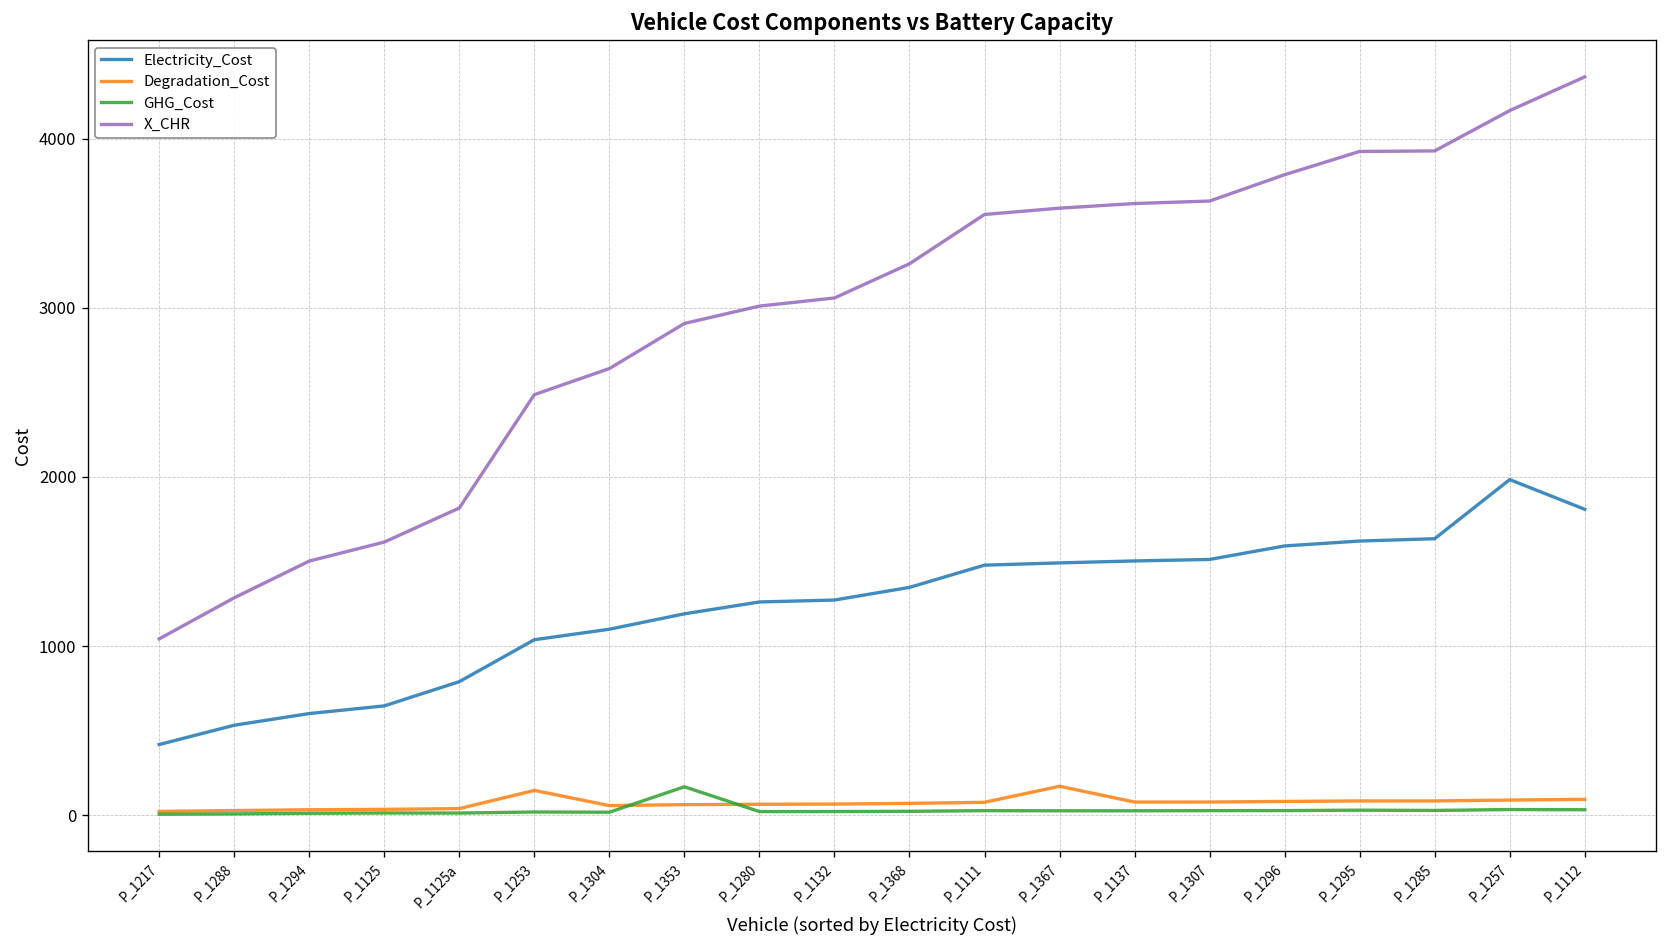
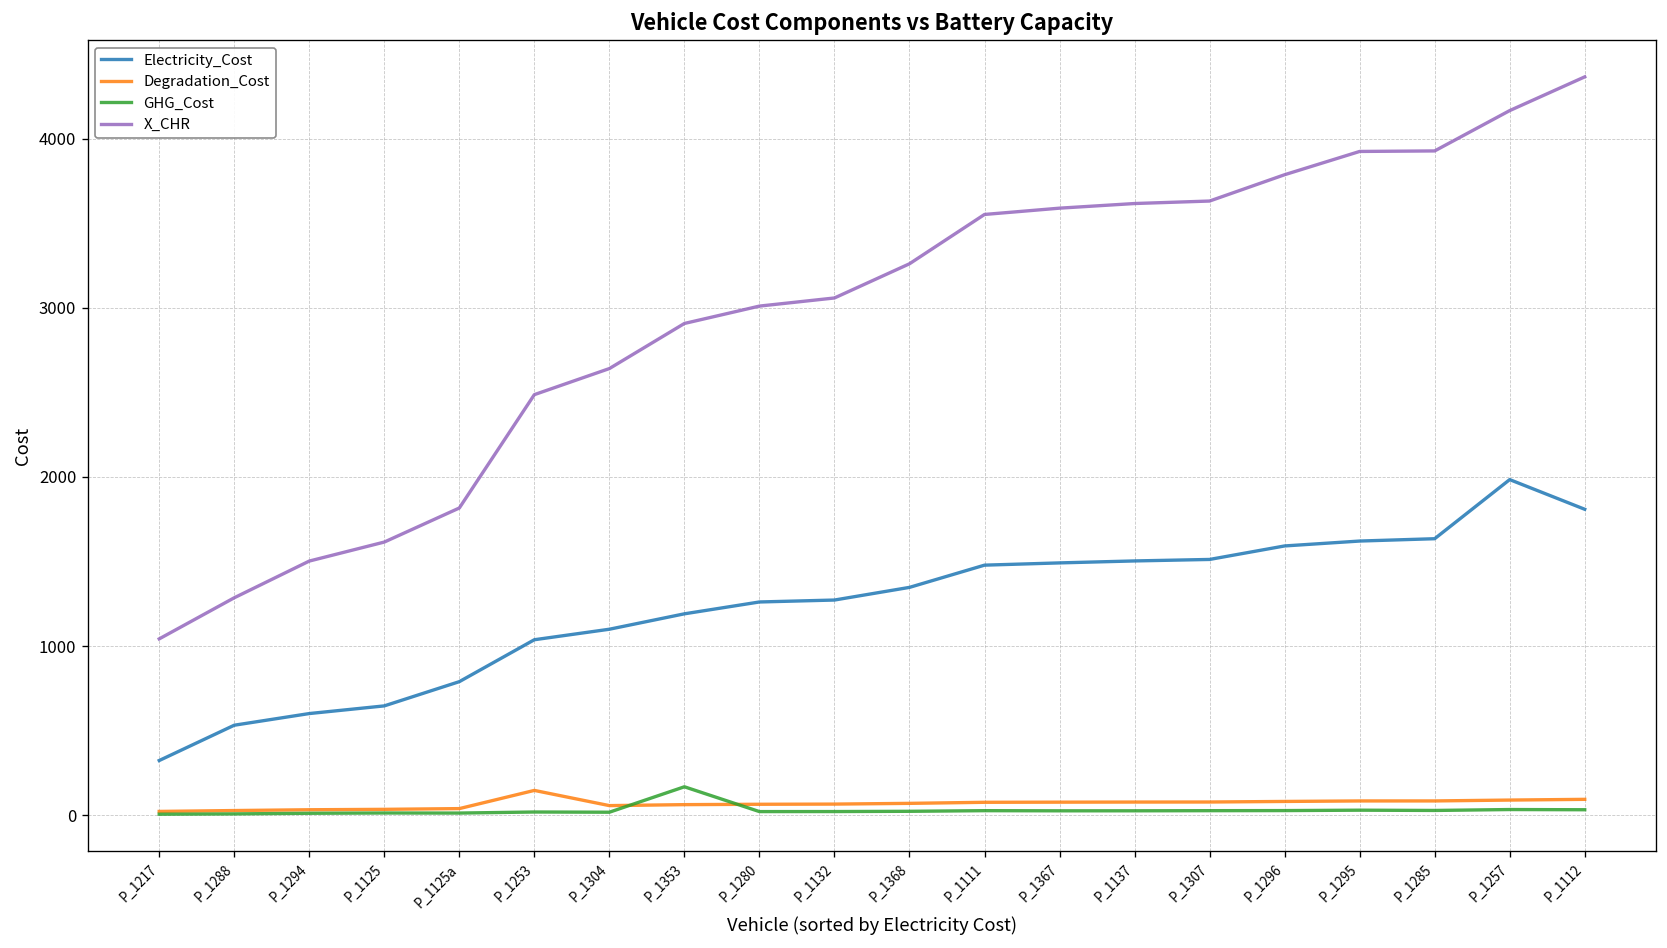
  {
    "Electricity_Cost": {
-     "P_1217": 420,
+     "P_1217": 320,
      "P_1288": 530,
      "P_1294": 600,
      "P_1125": 650,
      "P_1125a": 790,
      "P_1253": 1040,
      "P_1304": 1100,
      "P_1353": 1190,
      "P_1280": 1260,
      "P_1132": 1270,
      "P_1368": 1350,
      "P_1111": 1480,
      "P_1367": 1490,
      "P_1137": 1500,
      "P_1307": 1510,
      "P_1296": 1590,
      "P_1295": 1620,
      "P_1285": 1640,
      "P_1257": 1980,
      "P_1112": 1810
    },
    "Degradation_Cost": {
      "P_1288": 30,
      "P_1294": 30,
      "P_1125": 30,
      "P_1125a": 40,
      "P_1253": 150,
      "P_1304": 60,
      "P_1353": 60,
      "P_1280": 60,
      "P_1132": 70,
      "P_1368": 70,
      "P_1111": 80,
-     "P_1367": 170,
+     "P_1367": 80,
      "P_1137": 80,
      "P_1307": 80,
      "P_1296": 80,
      "P_1295": 80,
      "P_1285": 80,
      "P_1257": 90,
      "P_1112": 90
    },
    "GHG_Cost": {
      "P_1288": 10,
      "P_1294": 10,
      "P_1125": 10,
      "P_1125a": 10,
      "P_1253": 20,
      "P_1304": 20,
      "P_1353": 170,
      "P_1280": 20,
      "P_1132": 20,
      "P_1368": 20,
      "P_1111": 30,
      "P_1367": 30,
      "P_1137": 30,
      "P_1307": 30,
      "P_1296": 30,
      "P_1295": 30,
      "P_1285": 30,
      "P_1257": 30,
      "P_1112": 30
    },
    "X_CHR": {
      "P_1217": 1040,
      "P_1288": 1290,
      "P_1294": 1500,
      "P_1125": 1620,
      "P_1125a": 1820,
      "P_1253": 2490,
      "P_1304": 2640,
      "P_1353": 2910,
      "P_1280": 3010,
      "P_1132": 3060,
      "P_1368": 3260,
      "P_1111": 3550,
      "P_1367": 3590,
      "P_1137": 3620,
      "P_1307": 3630,
      "P_1296": 3790,
      "P_1295": 3930,
      "P_1285": 3930,
      "P_1257": 4170,
      "P_1112": 4370
    }
  }
